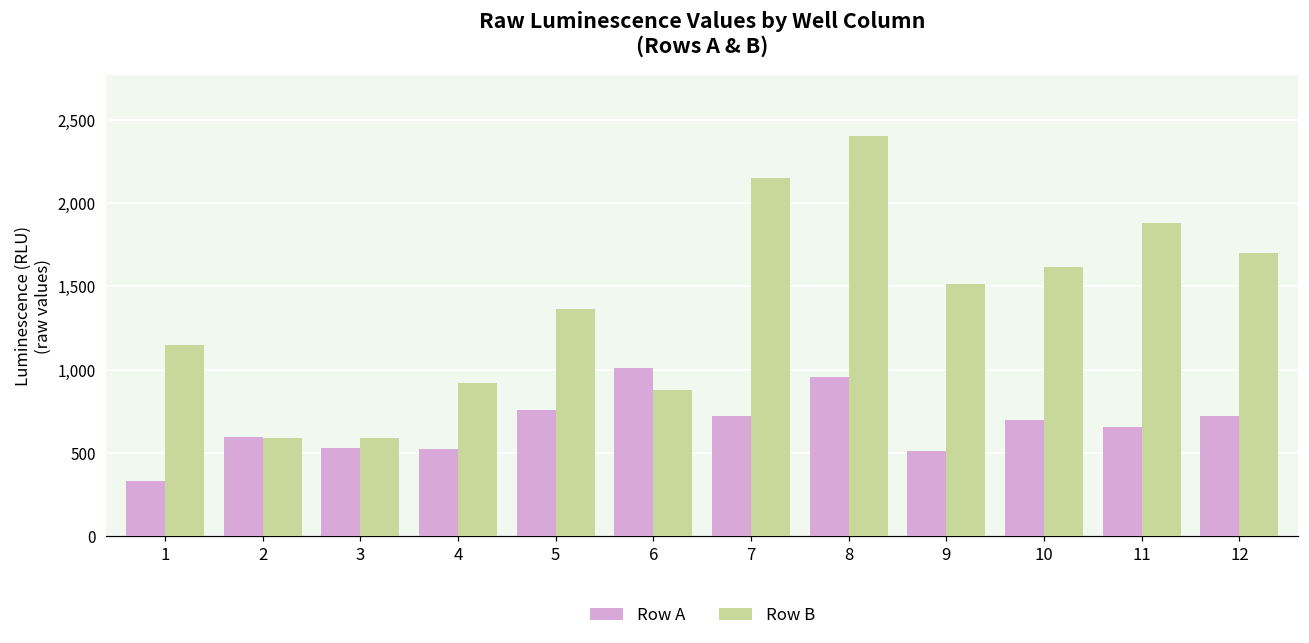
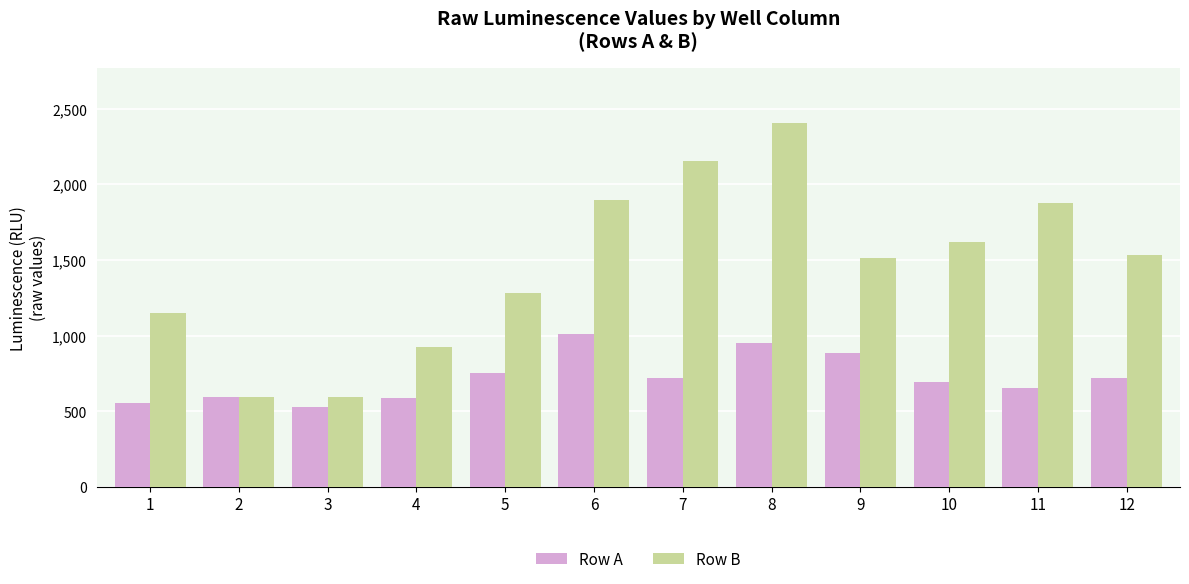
  {
    "Row A": {
-     "1": "330",
+     "1": "560",
      "2": "600",
      "3": "530",
-     "4": "520",
+     "4": "590",
      "5": "760",
      "6": "1,010",
      "7": "720",
      "8": "950",
-     "9": "510",
+     "9": "890",
      "10": "700",
      "11": "650",
      "12": "720"
    },
    "Row B": {
      "1": "1,150",
      "2": "590",
      "3": "590",
      "4": "920",
-     "5": "1,360",
-     "6": "880",
+     "5": "1,280",
+     "6": "1,900",
      "7": "2,150",
      "8": "2,410",
      "9": "1,510",
      "10": "1,620",
      "11": "1,880",
-     "12": "1,700"
+     "12": "1,530"
    }
  }
